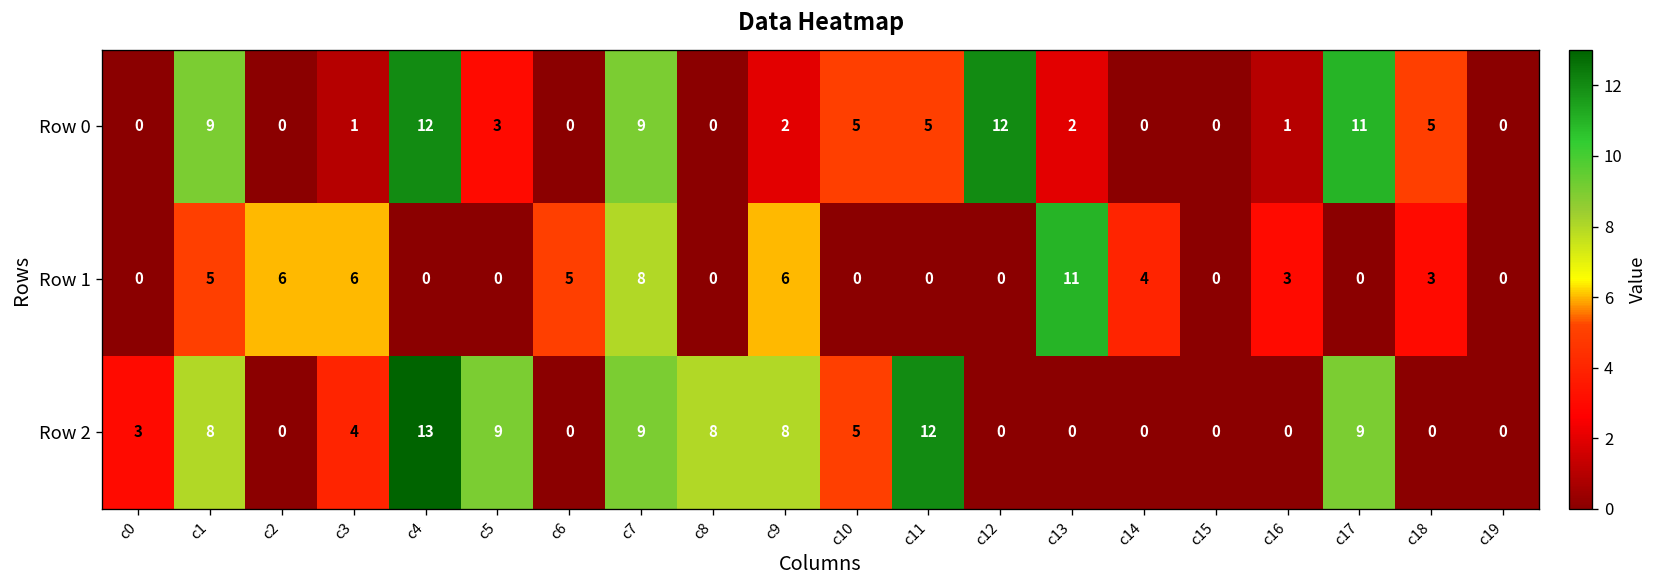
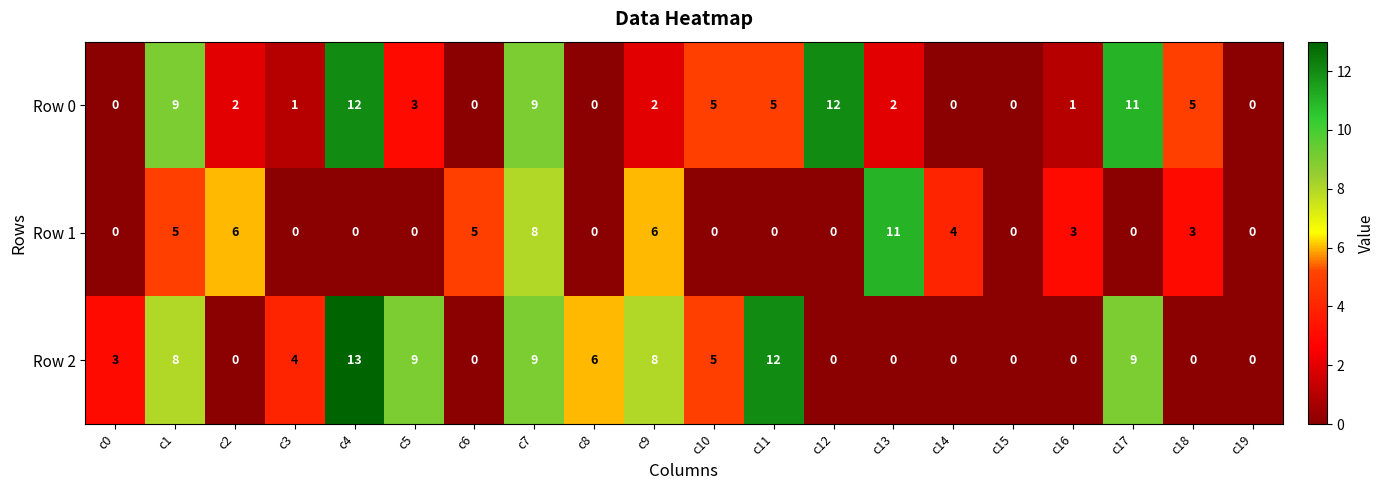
  {
    "Row 0": {
      "c0": 0,
      "c1": 9,
-     "c2": 0,
+     "c2": 2,
      "c3": 1,
      "c4": 12,
      "c5": 3,
      "c6": 0,
      "c7": 9,
      "c8": 0,
      "c9": 2,
      "c10": 5,
      "c11": 5,
      "c12": 12,
      "c13": 2,
      "c14": 0,
      "c15": 0,
      "c16": 1,
      "c17": 11,
      "c18": 5,
      "c19": 0
    },
    "Row 1": {
      "c0": 0,
      "c1": 5,
      "c2": 6,
-     "c3": 6,
+     "c3": 0,
      "c4": 0,
      "c5": 0,
      "c6": 5,
      "c7": 8,
      "c8": 0,
      "c9": 6,
      "c10": 0,
      "c11": 0,
      "c12": 0,
      "c13": 11,
      "c14": 4,
      "c15": 0,
      "c16": 3,
      "c17": 0,
      "c18": 3,
      "c19": 0
    },
    "Row 2": {
      "c0": 3,
      "c1": 8,
      "c2": 0,
      "c3": 4,
      "c4": 13,
      "c5": 9,
      "c6": 0,
      "c7": 9,
-     "c8": 8,
+     "c8": 6,
      "c9": 8,
      "c10": 5,
      "c11": 12,
      "c12": 0,
      "c13": 0,
      "c14": 0,
      "c15": 0,
      "c16": 0,
      "c17": 9,
      "c18": 0,
      "c19": 0
    }
  }
